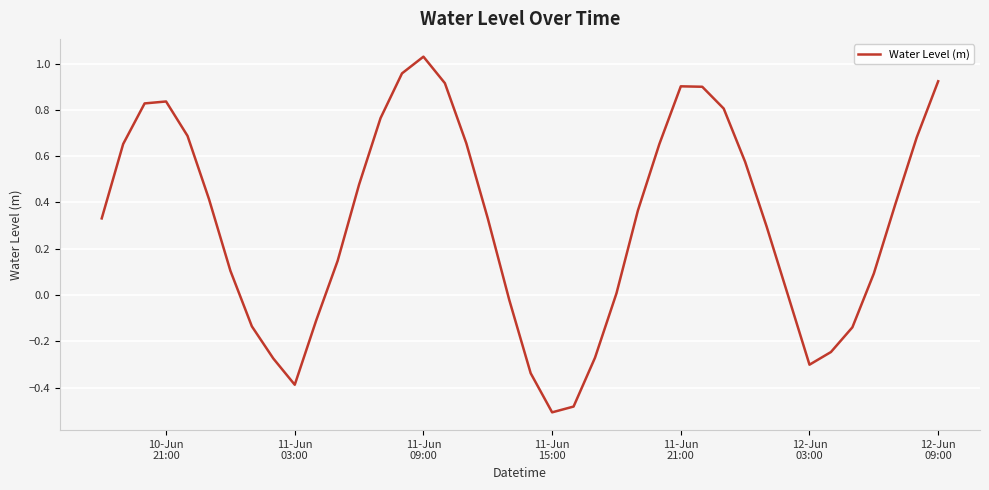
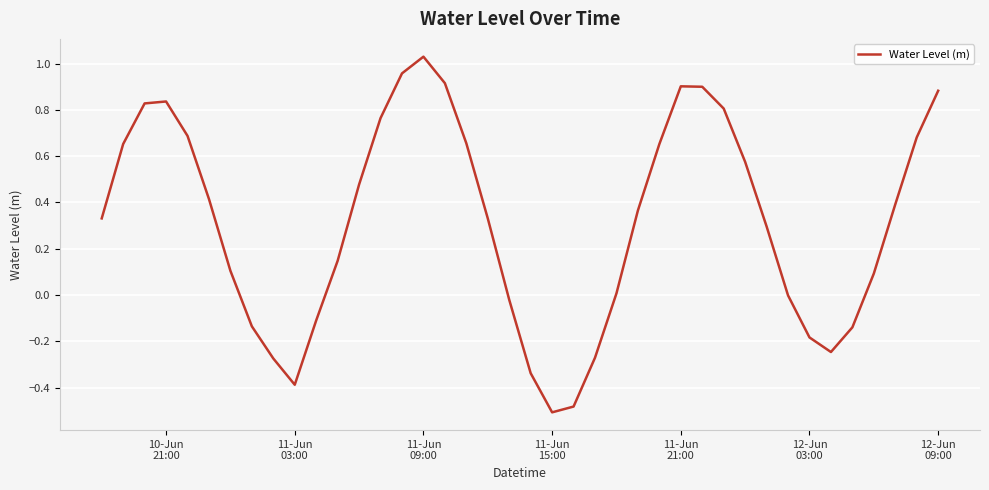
  {
    "10-Jun 21:00": 0.84,
    "11-Jun 03:00": -0.39,
    "11-Jun 09:00": 1.03,
    "11-Jun 15:00": -0.51,
    "11-Jun 21:00": 0.90,
-   "12-Jun 03:00": -0.30,
-   "12-Jun 09:00": 0.92
+   "12-Jun 03:00": -0.18,
+   "12-Jun 09:00": 0.88
  }
